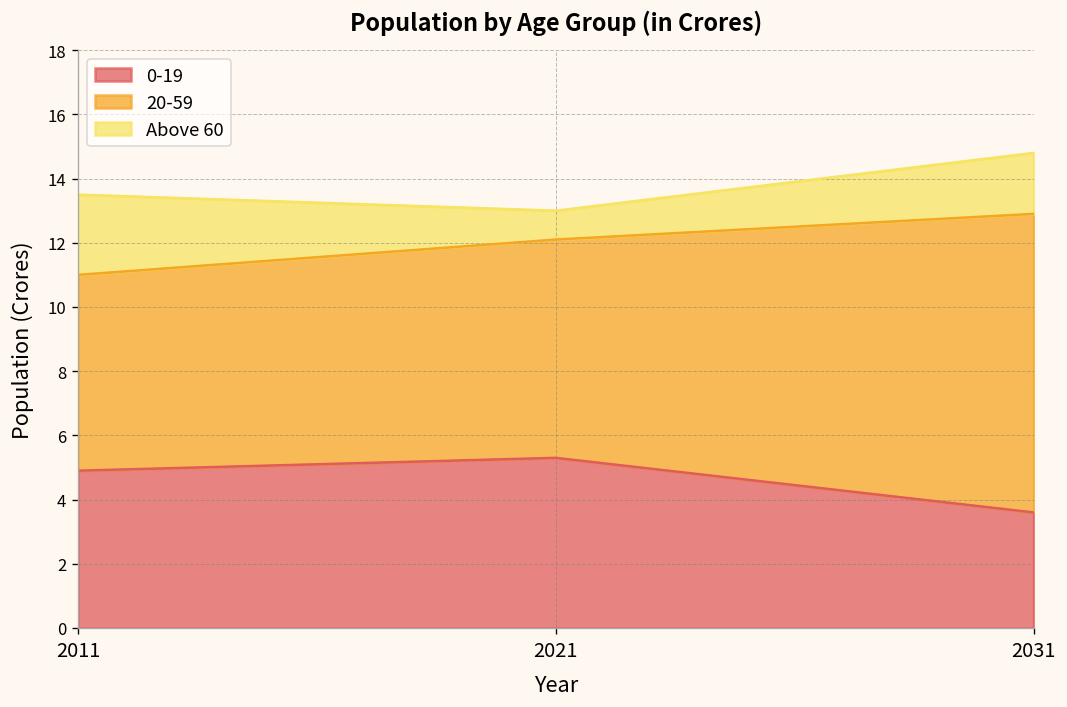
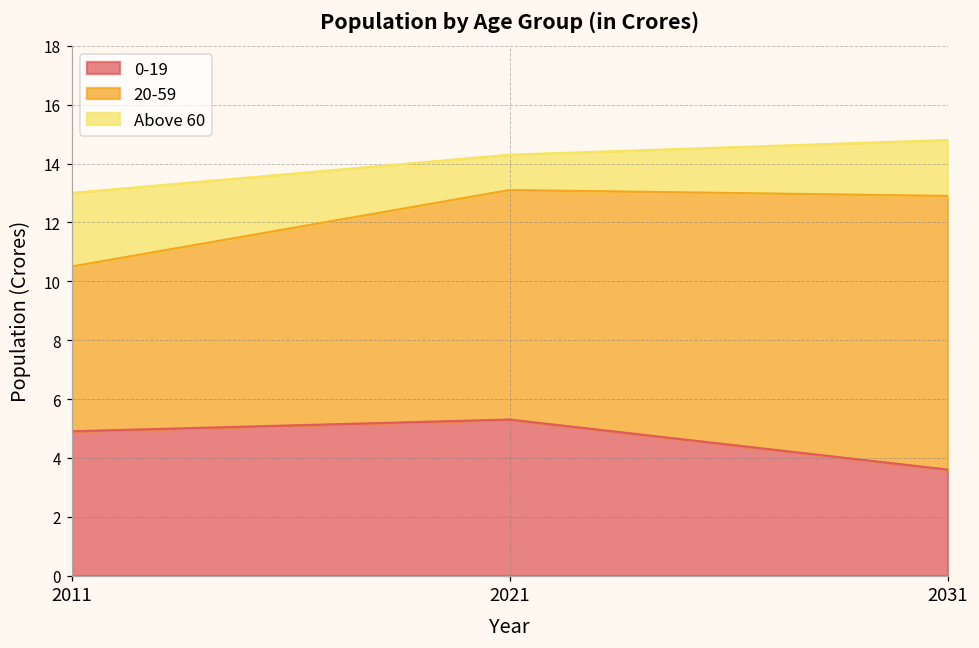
  {
    "0-19": {
      "2011": 4.9,
      "2021": 5.3,
      "2031": 3.6
    },
    "20-59": {
-     "2011": 6.1,
-     "2021": 6.8,
+     "2011": 5.6,
+     "2021": 7.8,
      "2031": 9.3
    },
    "Above 60": {
      "2011": 2.5,
-     "2021": 0.9,
+     "2021": 1.2,
      "2031": 1.9
    }
  }
